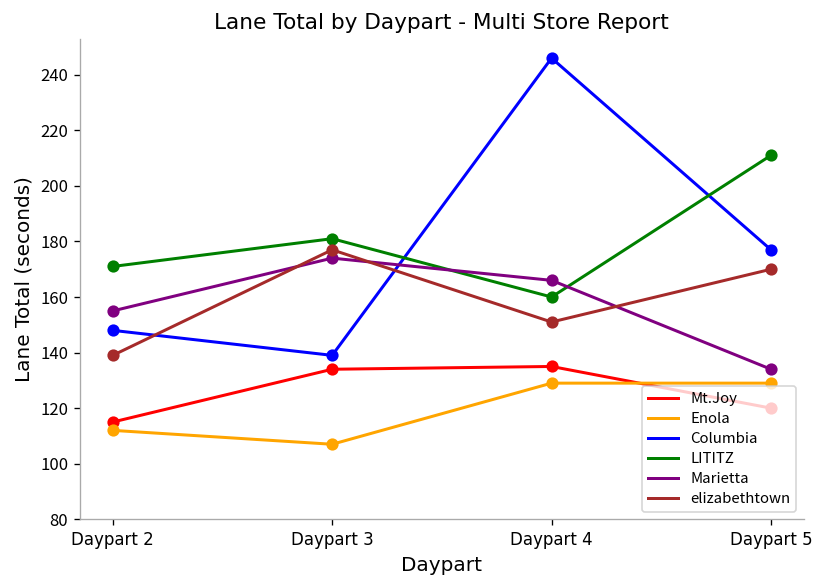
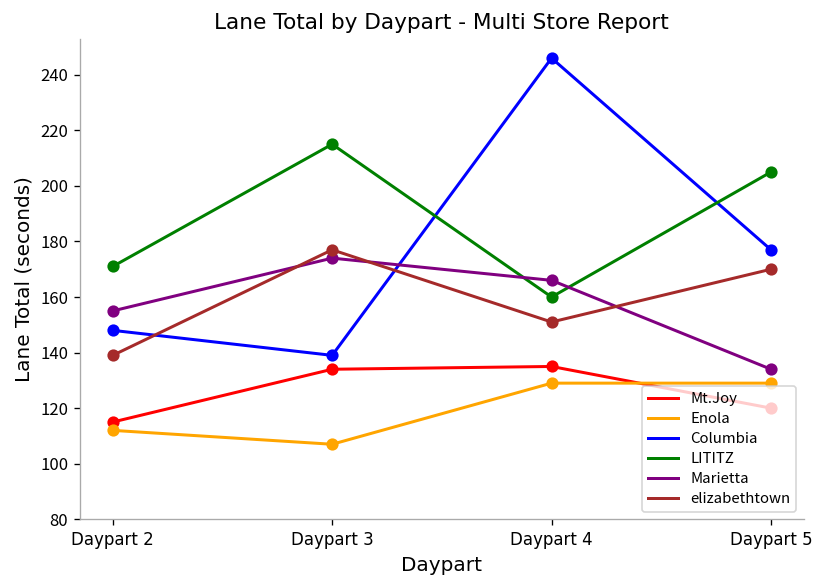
  {
    "Mt.Joy": {
      "Daypart 2": 115,
      "Daypart 3": 134,
      "Daypart 4": 135
    },
    "Enola": {
      "Daypart 2": 112,
      "Daypart 3": 107,
      "Daypart 4": 129
    },
    "Columbia": {
      "Daypart 2": 148,
      "Daypart 3": 139,
      "Daypart 4": 246,
      "Daypart 5": 177
    },
    "LITITZ": {
      "Daypart 2": 171,
-     "Daypart 3": 181,
+     "Daypart 3": 215,
      "Daypart 4": 160,
-     "Daypart 5": 211
+     "Daypart 5": 205
    },
    "Marietta": {
      "Daypart 2": 155,
      "Daypart 3": 174,
      "Daypart 4": 166,
      "Daypart 5": 134
    },
    "elizabethtown": {
      "Daypart 2": 139,
      "Daypart 3": 177,
      "Daypart 4": 151,
      "Daypart 5": 170
    }
  }
